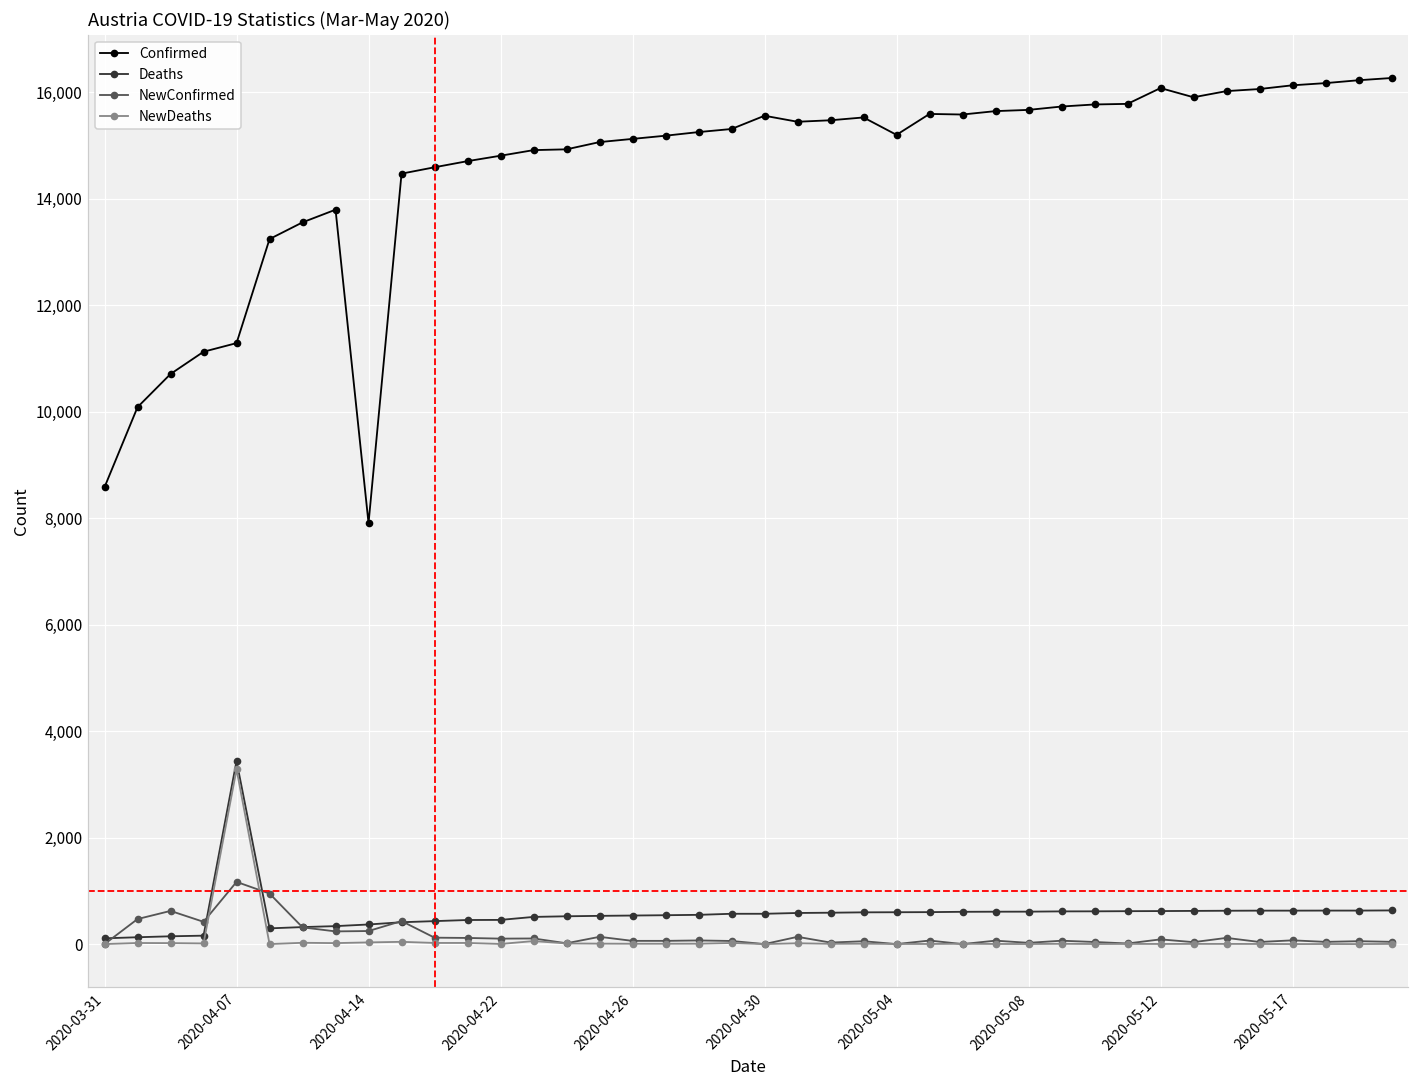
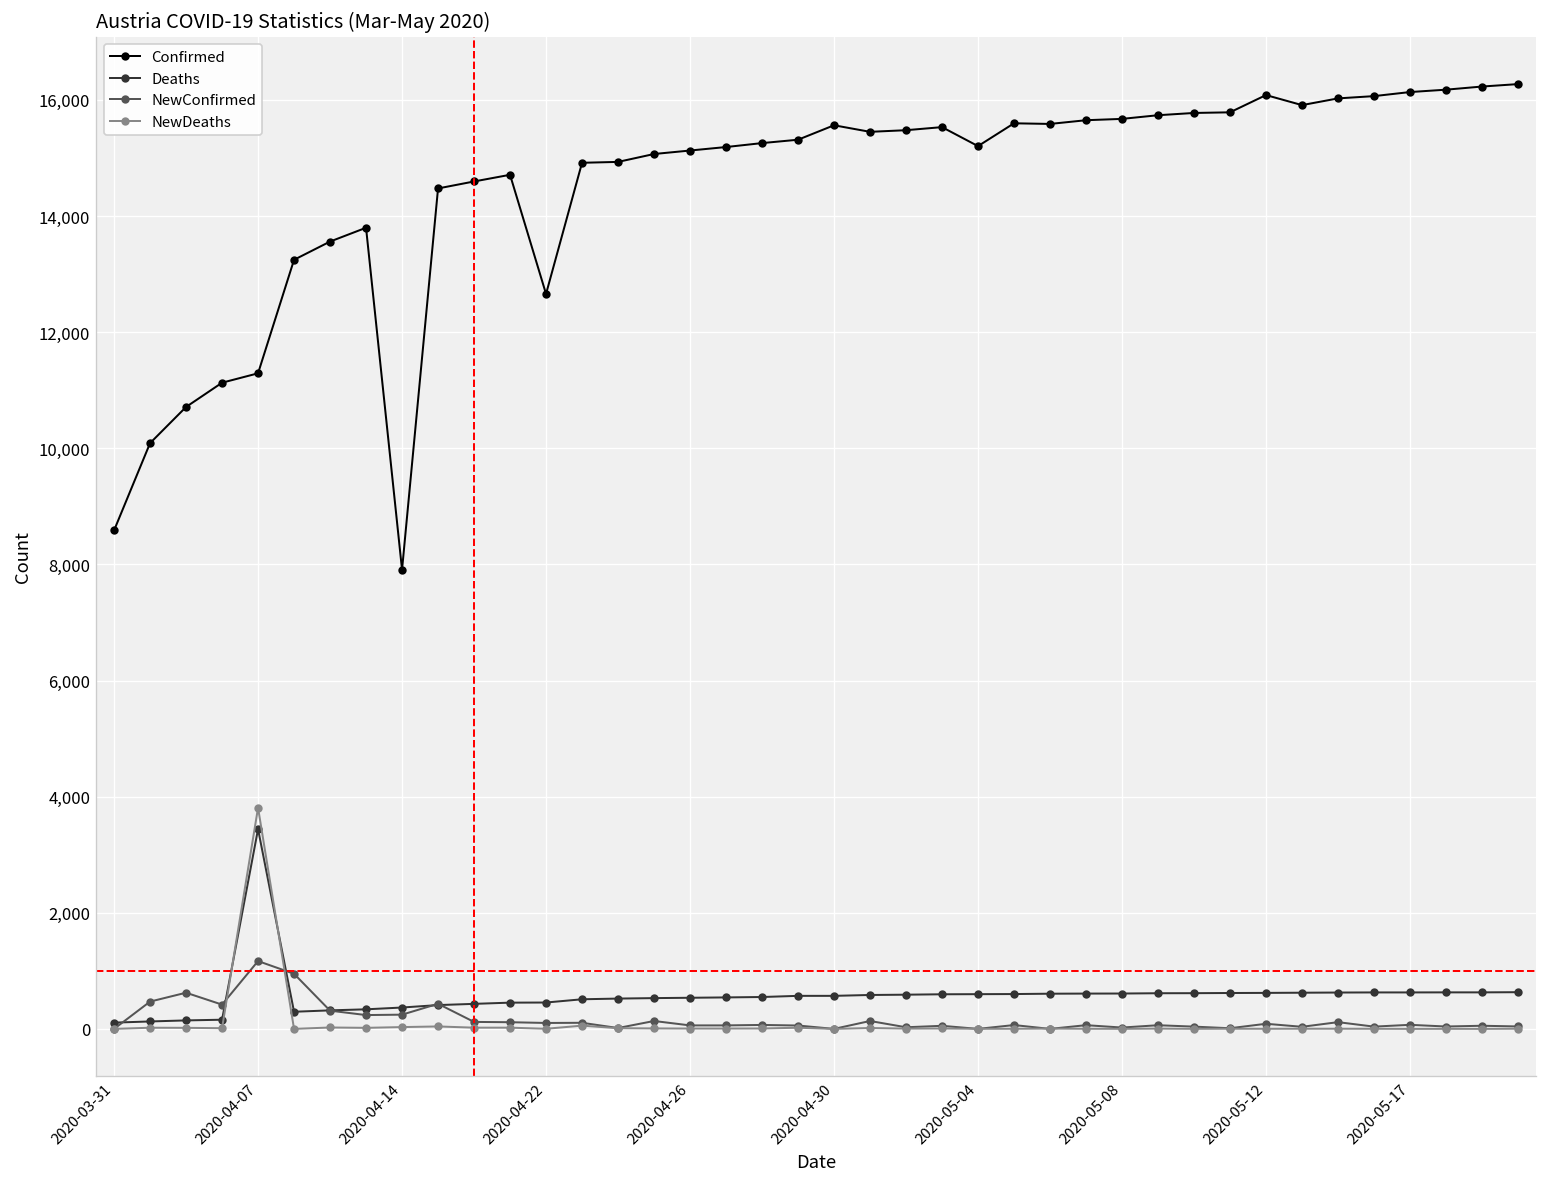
  {
    "Confirmed": {
      "2020-03-31": "8,600",
      "2020-04-07": "11,300",
      "2020-04-14": "7,900",
-     "2020-04-22": "14,800",
+     "2020-04-22": "12,700",
      "2020-04-26": "15,100",
      "2020-04-30": "15,600",
      "2020-05-04": "15,200",
      "2020-05-08": "15,700",
      "2020-05-12": "16,100",
      "2020-05-17": "16,100"
    },
    "NewDeaths": {
-     "2020-04-07": "3,300",
+     "2020-04-07": "3,800",
      "2020-04-14": "0",
      "2020-04-22": "0",
      "2020-04-26": "0",
      "2020-05-12": "0",
      "2020-05-17": "0"
    }
  }
